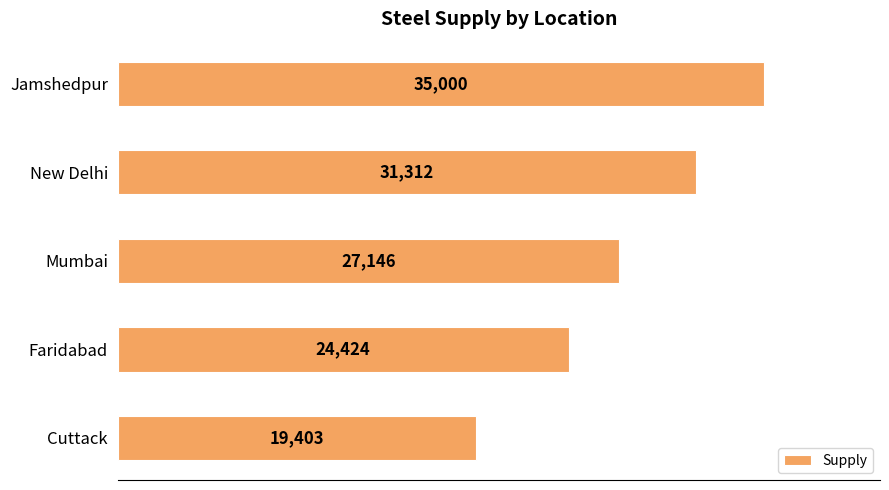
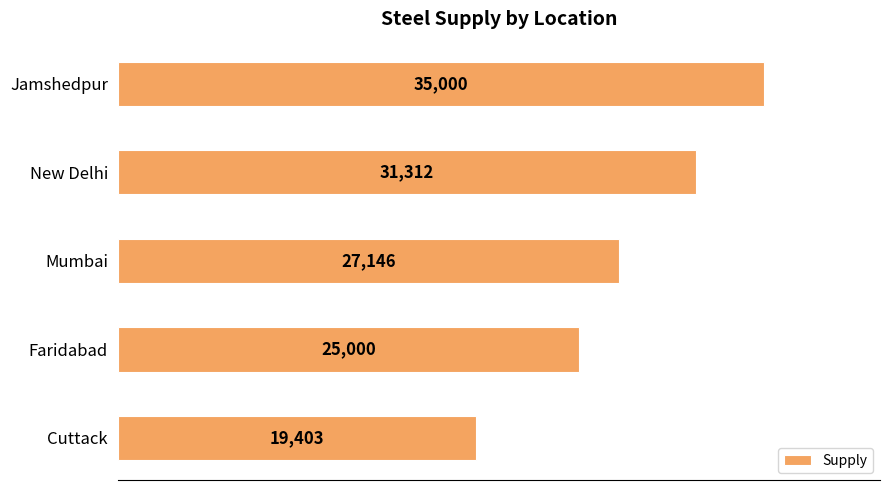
  {
    "Jamshedpur": "35,000",
    "New Delhi": "31,312",
    "Mumbai": "27,146",
-   "Faridabad": "24,424",
+   "Faridabad": "25,000",
    "Cuttack": "19,403"
  }
